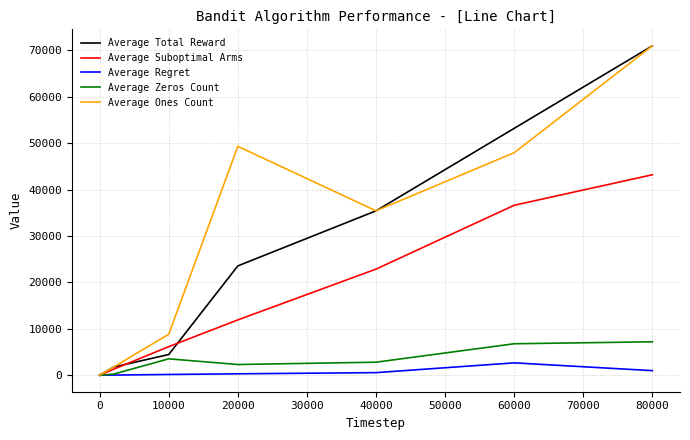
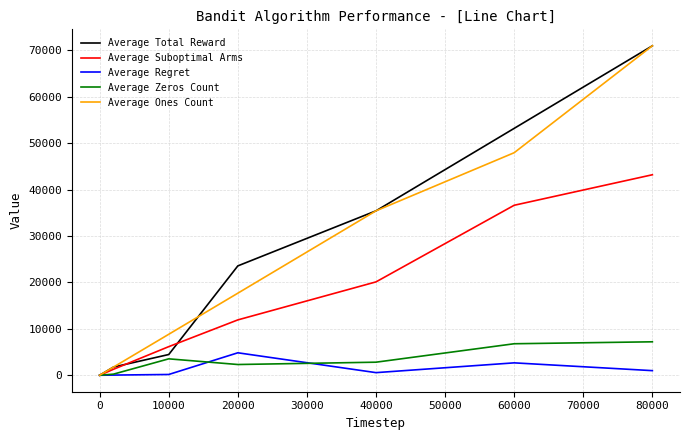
  {
    "Average Total Reward": {
      "10000": 4000,
      "20000": 24000,
      "60000": 53000
    },
    "Average Suboptimal Arms": {
      "10000": 6000,
      "20000": 12000,
-     "40000": 23000,
+     "40000": 20000,
      "60000": 37000,
      "80000": 43000
    },
    "Average Regret": {
      "10000": 0,
-     "20000": 0,
+     "20000": 5000,
      "40000": 1000,
      "60000": 3000,
      "80000": 1000
    },
    "Average Zeros Count": {
      "10000": 4000,
      "20000": 2000,
      "40000": 3000,
      "60000": 7000,
      "80000": 7000
    },
    "Average Ones Count": {
      "10000": 9000,
-     "20000": 49000,
+     "20000": 18000,
      "60000": 48000
    }
  }
